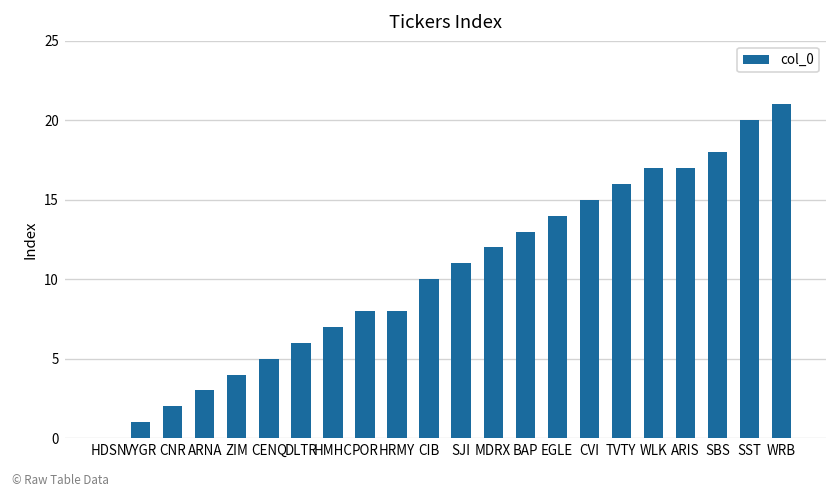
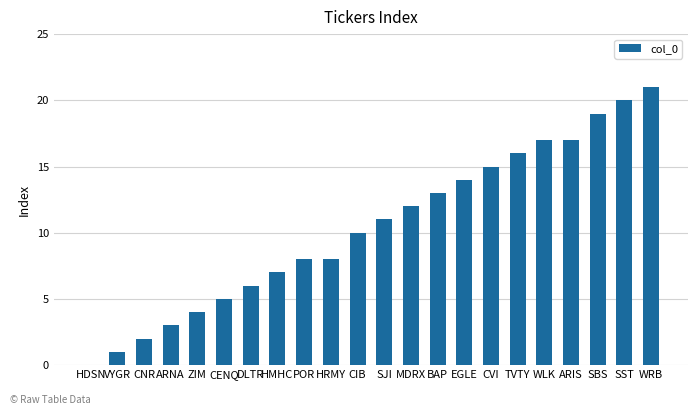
  {
    "HDSN": 0,
    "VYGR": 1,
    "CNR": 2,
    "ARNA": 3,
    "ZIM": 4,
    "CENQ": 5,
    "DLTR": 6,
    "HMHC": 7,
    "POR": 8,
    "HRMY": 8,
    "CIB": 10,
    "SJI": 11,
    "MDRX": 12,
    "BAP": 13,
    "EGLE": 14,
    "CVI": 15,
    "TVTY": 16,
    "WLK": 17,
    "ARIS": 17,
-   "SBS": 18,
+   "SBS": 19,
    "SST": 20,
    "WRB": 21
  }
